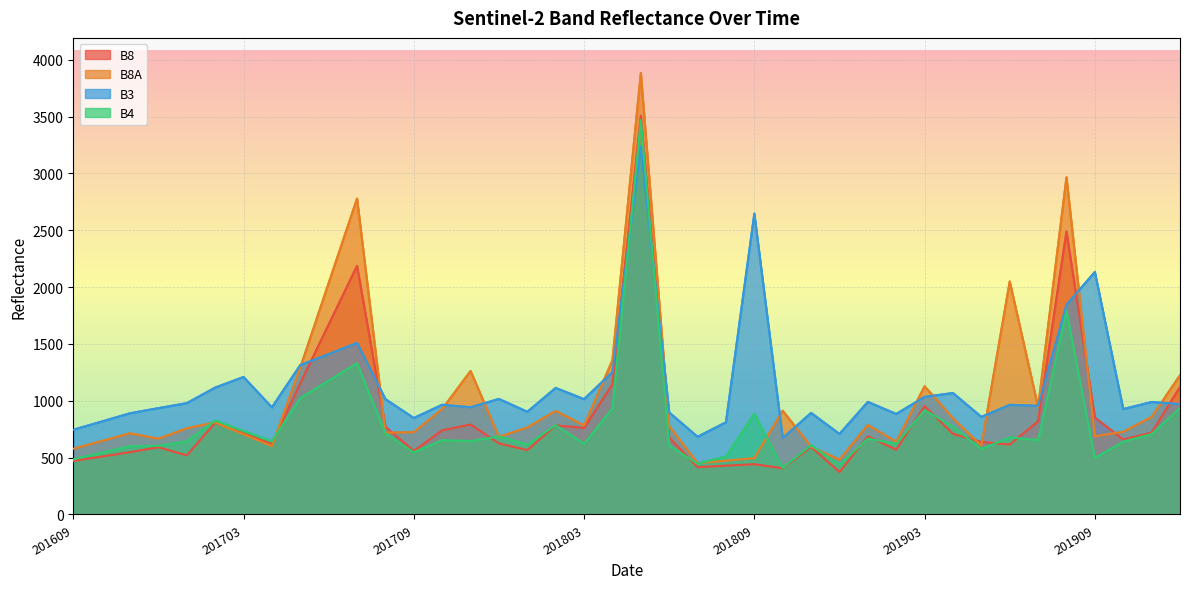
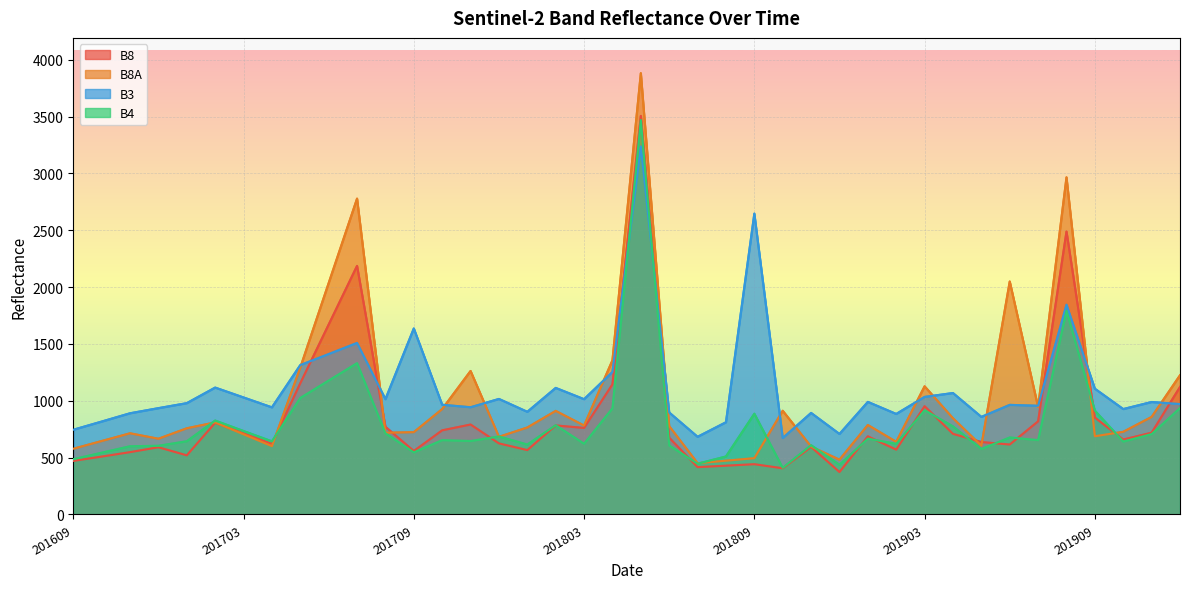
  {
    "B3": {
      "201609": 750,
-     "201703": 1210,
-     "201709": 850,
+     "201703": 1030,
+     "201709": 1640,
      "201803": 1010,
      "201809": 2650,
      "201903": 1030,
-     "201909": 2130
+     "201909": 1110
    },
    "B4": {
      "201803": 620,
      "201809": 890,
      "201903": 920,
-     "201909": 500
+     "201909": 910
    }
  }
